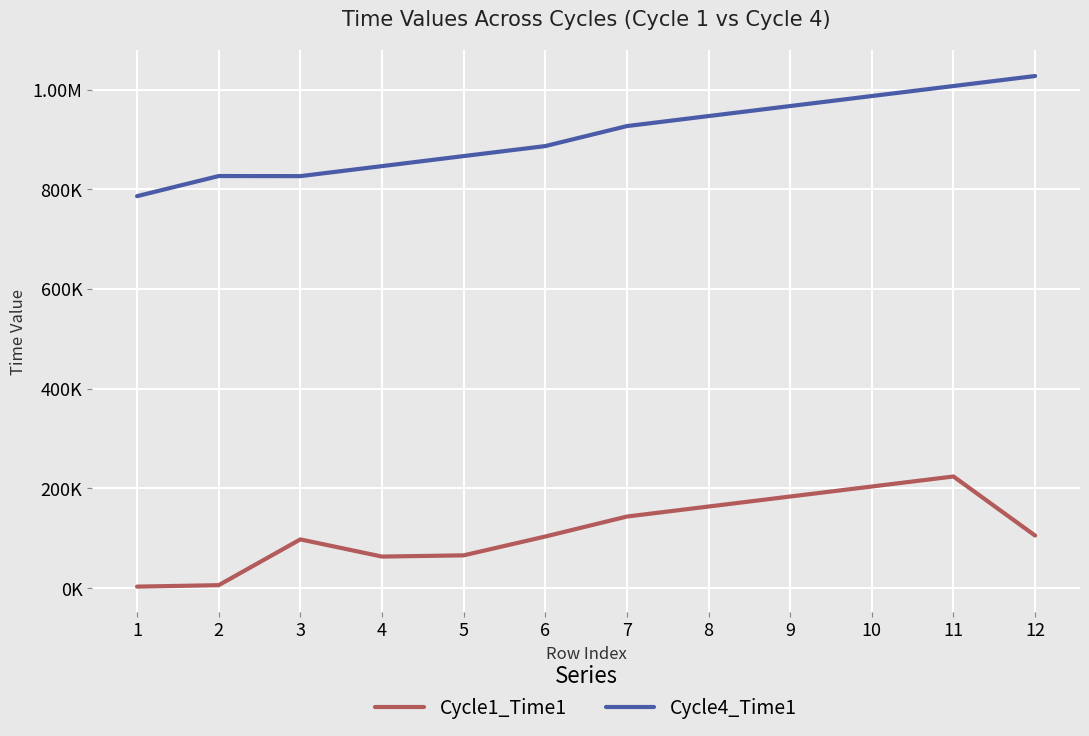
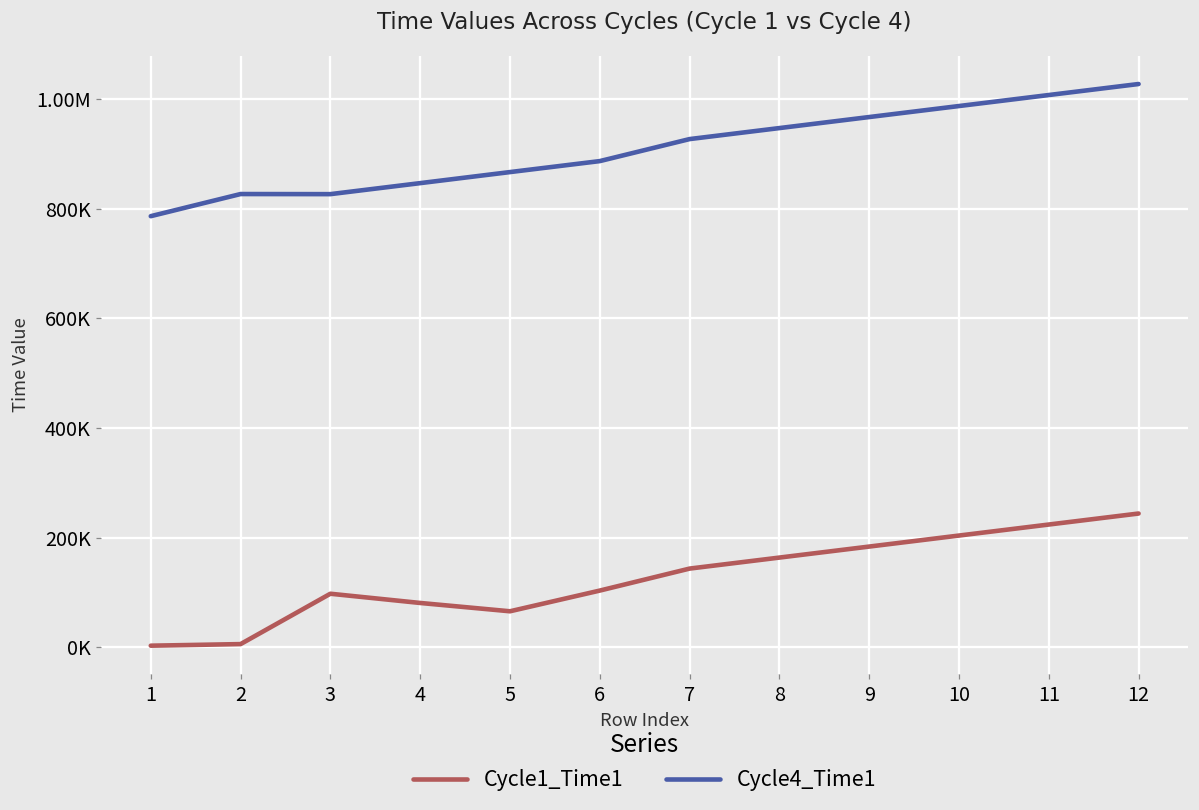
  {
    "Cycle1_Time1": {
      "1": 0,
      "2": 10000,
      "3": 100000,
-     "4": 60000,
+     "4": 80000,
      "5": 70000,
      "6": 100000,
      "7": 140000,
      "8": 160000,
      "9": 180000,
      "10": 200000,
      "11": 220000,
-     "12": 110000
+     "12": 240000
    },
    "Cycle4_Time1": {
      "1": 790000,
      "2": 830000,
      "3": 830000,
      "4": 850000,
      "5": 870000,
      "6": 890000,
      "7": 930000,
      "8": 950000,
      "9": 970000,
      "10": 990000,
      "11": 1010000,
      "12": 1030000
    }
  }
